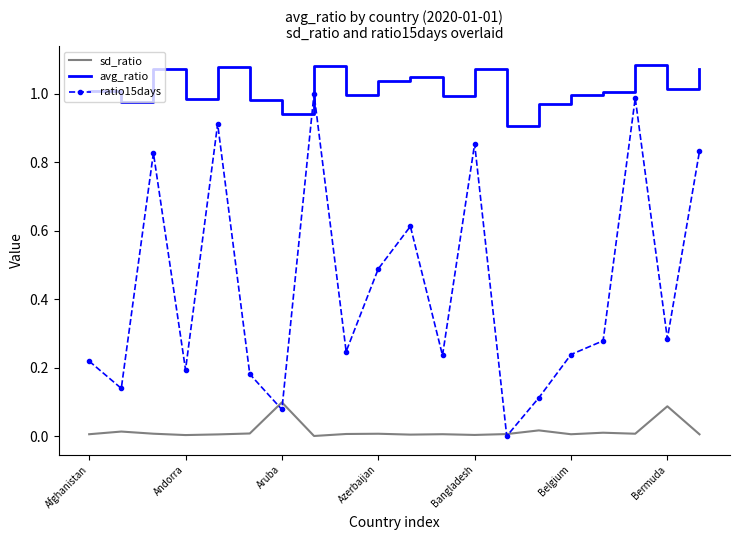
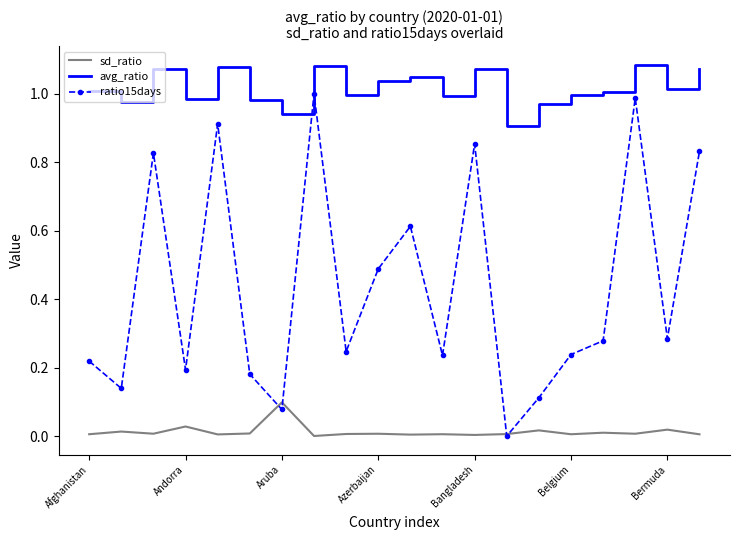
  {
    "sd_ratio": {
      "Afghanistan": 0.01,
-     "Andorra": 0.00,
+     "Andorra": 0.03,
      "Aruba": 0.10,
      "Azerbaijan": 0.01,
      "Bangladesh": 0.00,
      "Belgium": 0.01,
-     "Bermuda": 0.09
+     "Bermuda": 0.02
    }
  }
